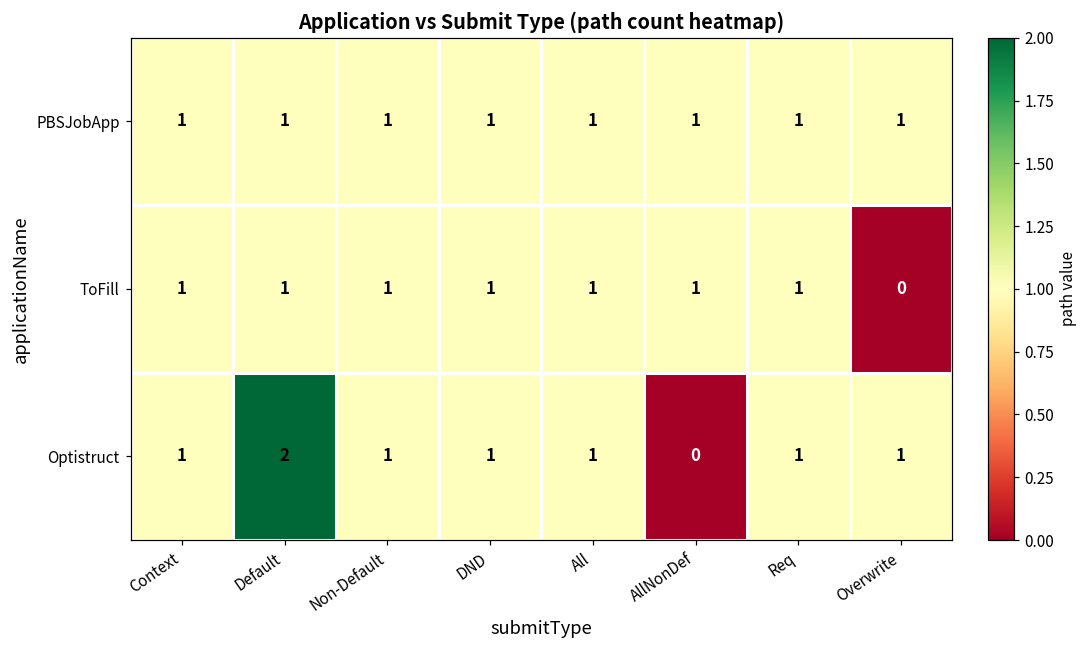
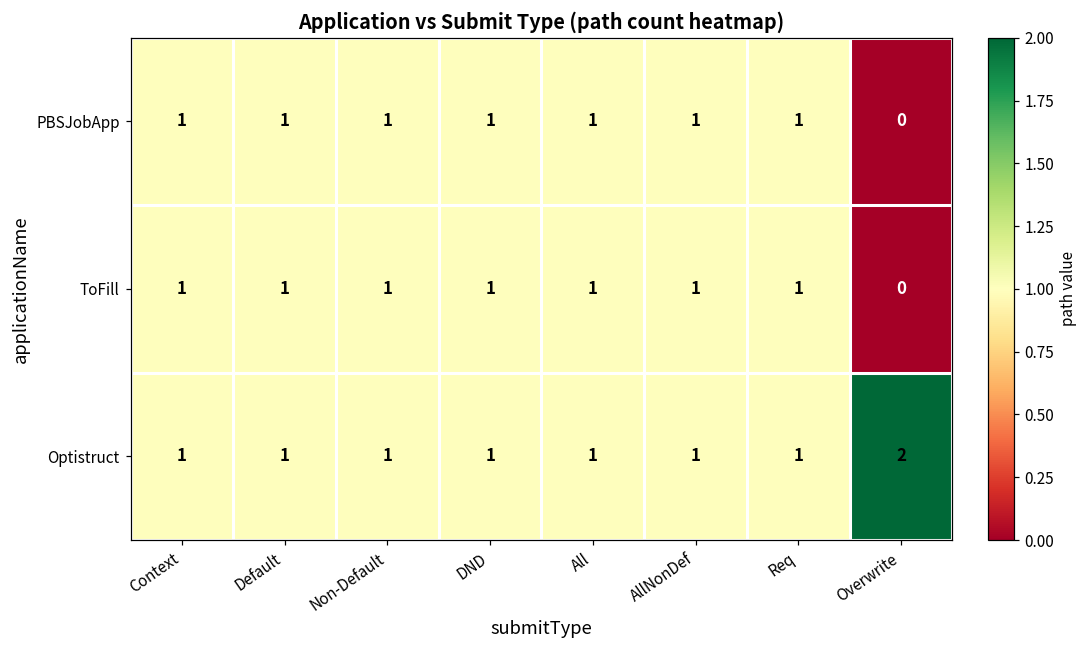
  {
    "PBSJobApp": {
      "Context": 1,
      "Default": 1,
      "Non-Default": 1,
      "DND": 1,
      "All": 1,
      "AllNonDef": 1,
      "Req": 1,
-     "Overwrite": 1
+     "Overwrite": 0
    },
    "ToFill": {
      "Context": 1,
      "Default": 1,
      "Non-Default": 1,
      "DND": 1,
      "All": 1,
      "AllNonDef": 1,
      "Req": 1,
      "Overwrite": 0
    },
    "Optistruct": {
      "Context": 1,
-     "Default": 2,
+     "Default": 1,
      "Non-Default": 1,
      "DND": 1,
      "All": 1,
-     "AllNonDef": 0,
+     "AllNonDef": 1,
      "Req": 1,
-     "Overwrite": 1
+     "Overwrite": 2
    }
  }
